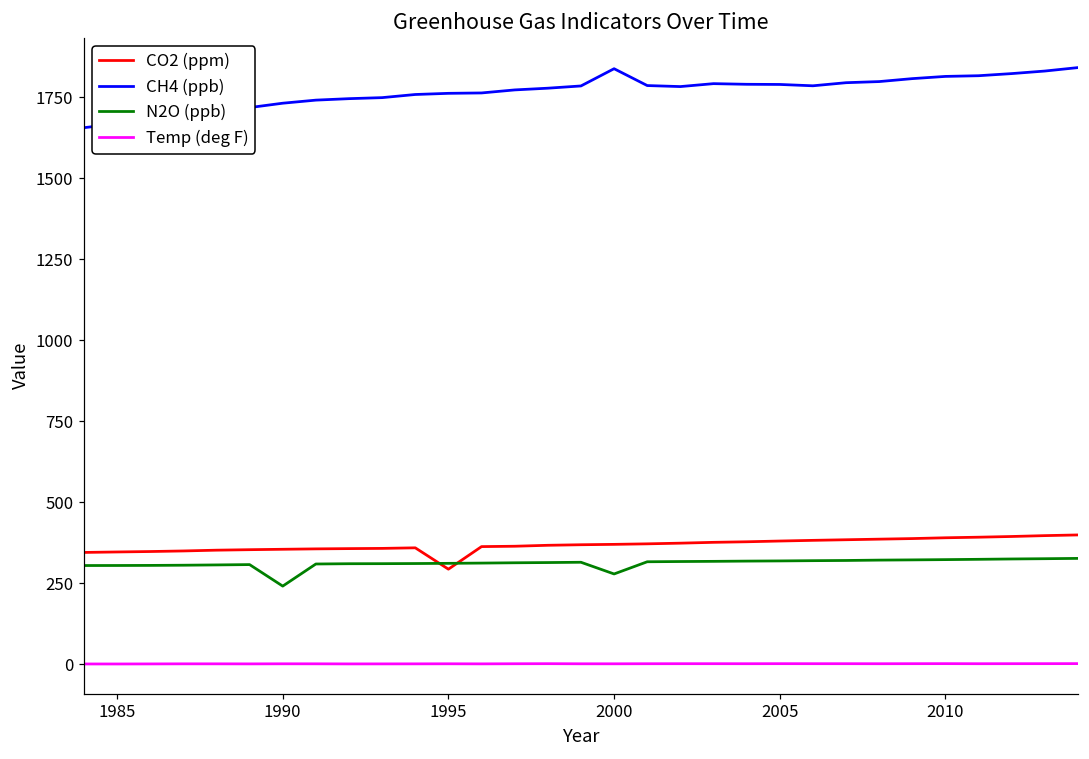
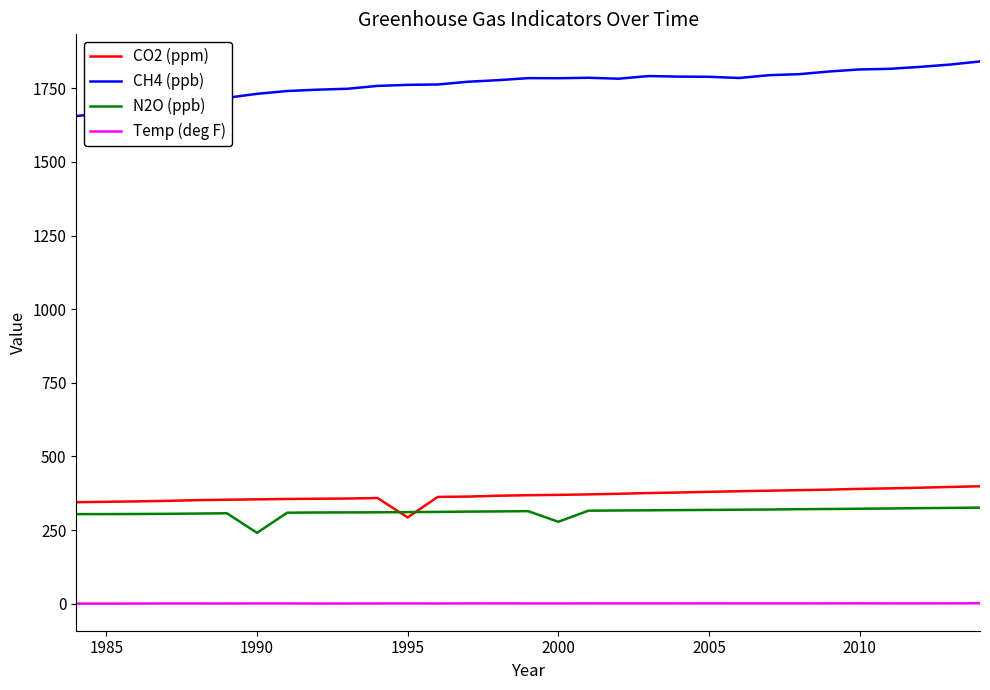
  {
    "CO2 (ppm)": {
      "1985": 350,
      "1990": 350,
      "1995": 290,
      "2000": 370,
      "2005": 380,
      "2010": 390
    },
    "CH4 (ppb)": {
      "1990": 1730,
      "1995": 1760,
-     "2000": 1840,
+     "2000": 1780,
      "2005": 1790,
      "2010": 1810
    },
    "N2O (ppb)": {
      "1985": 300,
      "1990": 240,
      "1995": 310,
      "2000": 280,
      "2005": 320,
      "2010": 320
    },
    "Temp (deg F)": {
      "1985": 0,
      "1990": 0,
      "1995": 0,
      "2000": 0,
      "2005": 0,
      "2010": 0
    }
  }
